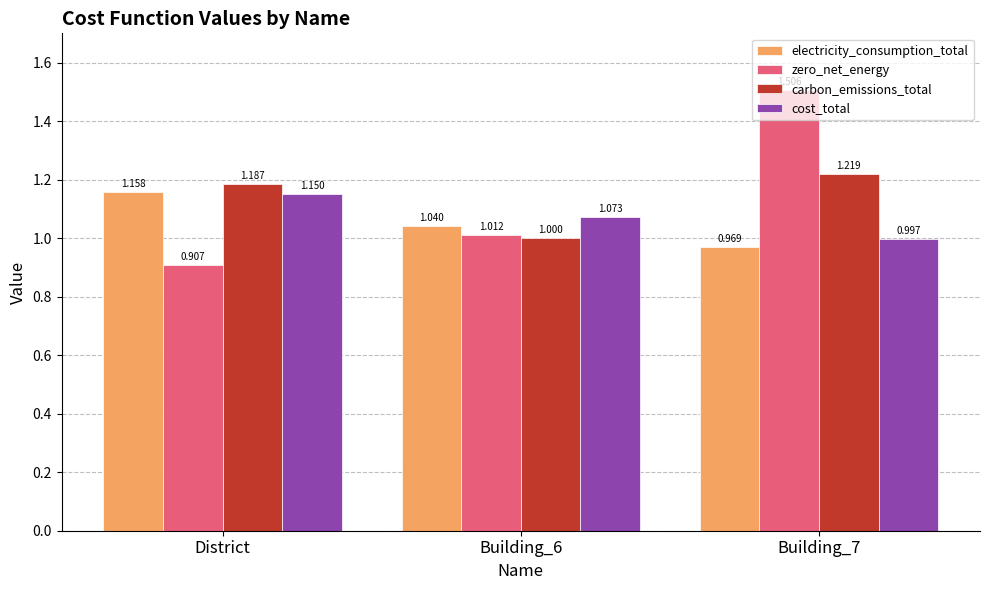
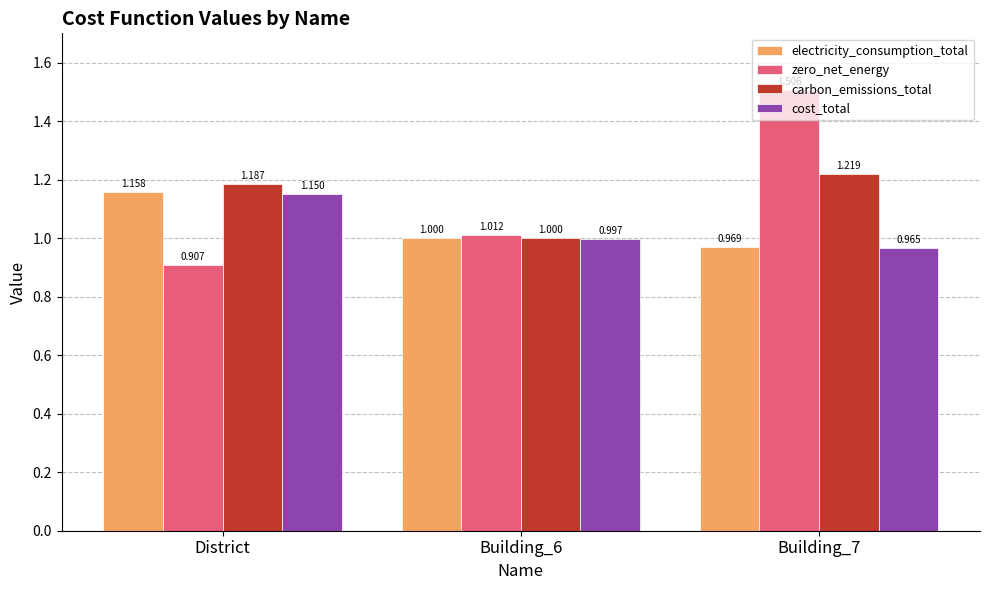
  {
    "electricity_consumption_total": {
      "District": 1.158,
-     "Building_6": 1.040,
+     "Building_6": 1.000,
      "Building_7": 0.969
    },
    "zero_net_energy": {
      "District": 0.907,
      "Building_6": 1.012
    },
    "carbon_emissions_total": {
      "District": 1.187,
      "Building_6": 1.000,
      "Building_7": 1.219
    },
    "cost_total": {
      "District": 1.150,
-     "Building_6": 1.073,
-     "Building_7": 0.997
+     "Building_6": 0.997,
+     "Building_7": 0.965
    }
  }
